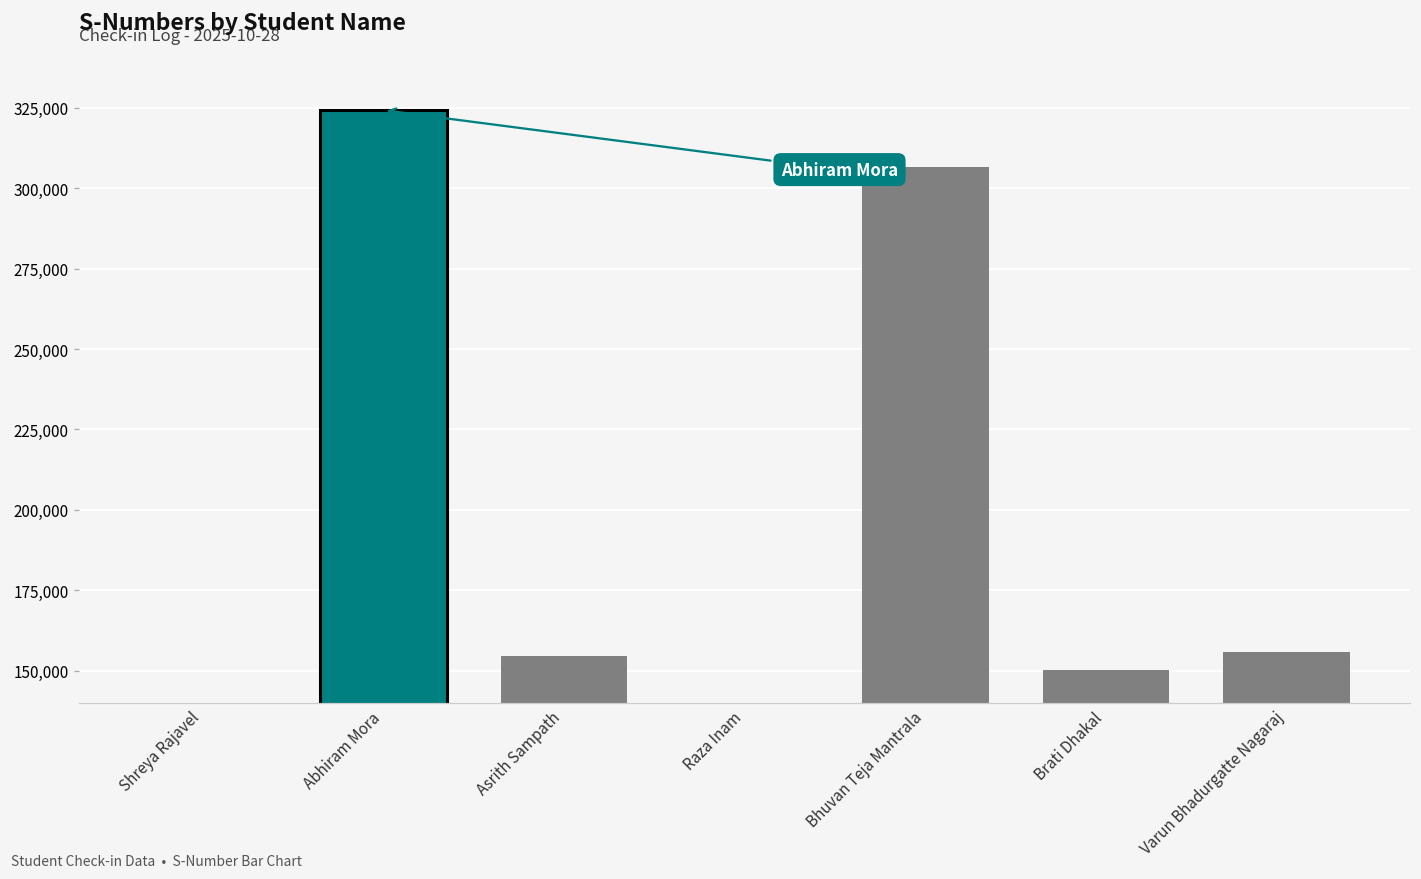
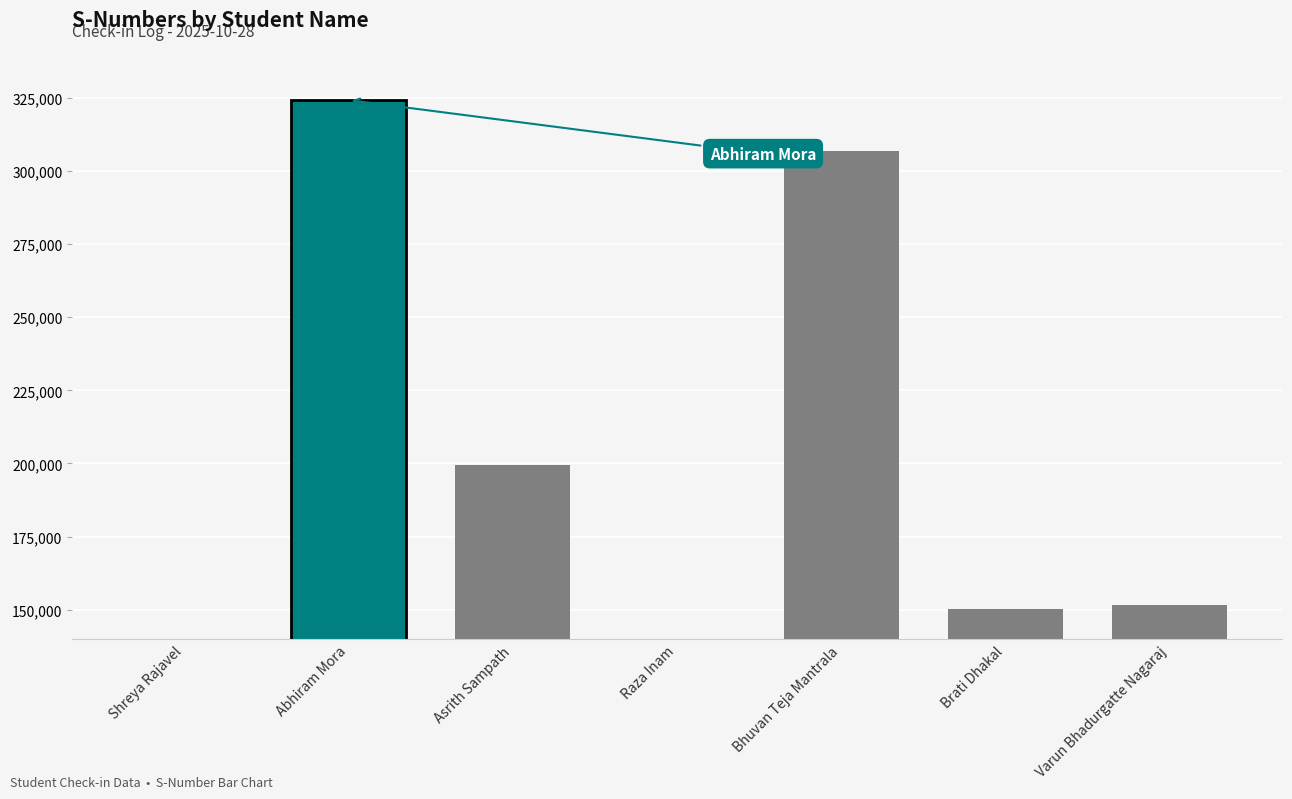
  {
    "Abhiram Mora": "324,000",
-   "Asrith Sampath": "155,000",
+   "Asrith Sampath": "199,000",
    "Bhuvan Teja Mantrala": "307,000",
    "Brati Dhakal": "150,000",
-   "Varun Bhadurgatte Nagaraj": "156,000"
+   "Varun Bhadurgatte Nagaraj": "152,000"
  }
